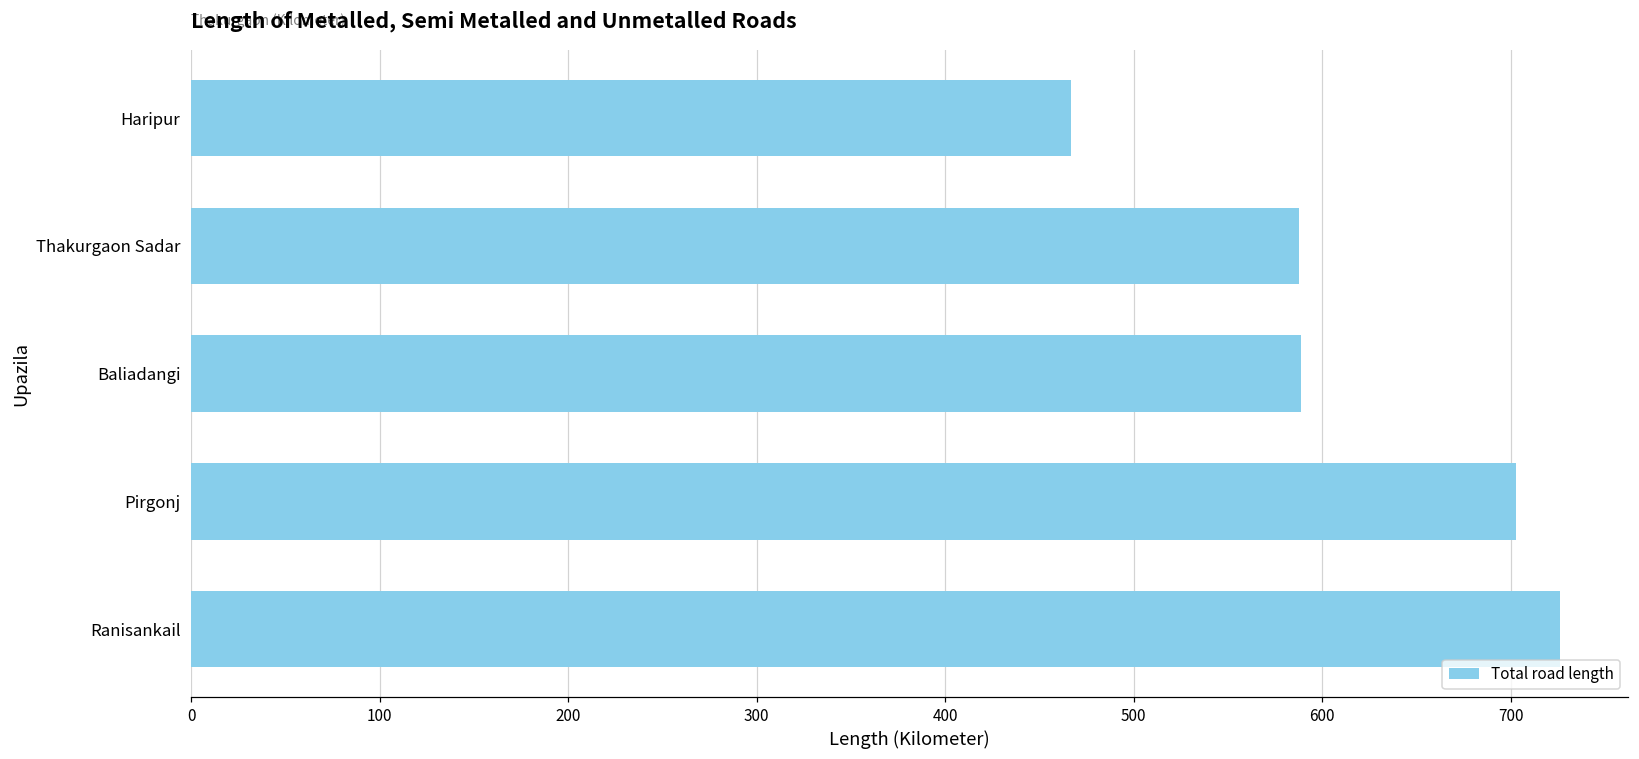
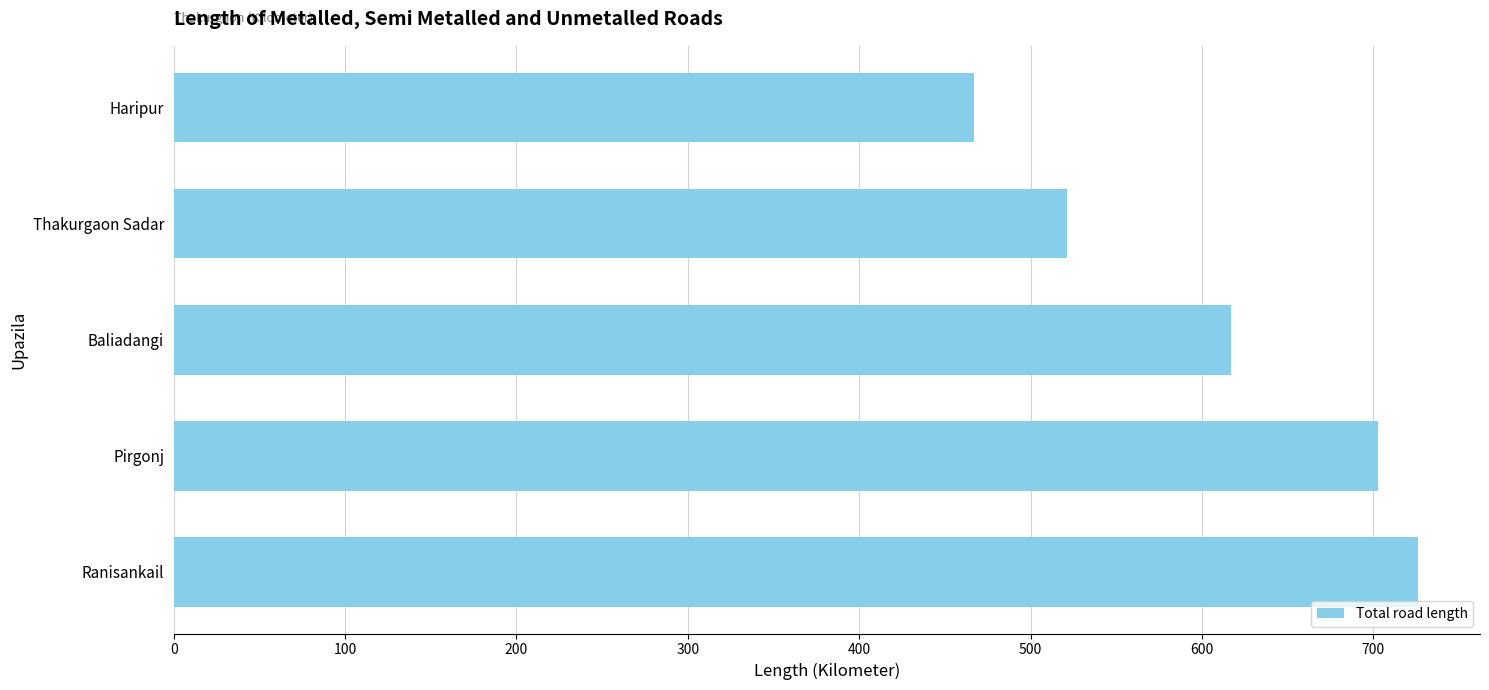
  {
    "Haripur": 467,
-   "Thakurgaon Sadar": 588,
-   "Baliadangi": 589,
+   "Thakurgaon Sadar": 521,
+   "Baliadangi": 617,
    "Pirgonj": 703,
    "Ranisankail": 726
  }
